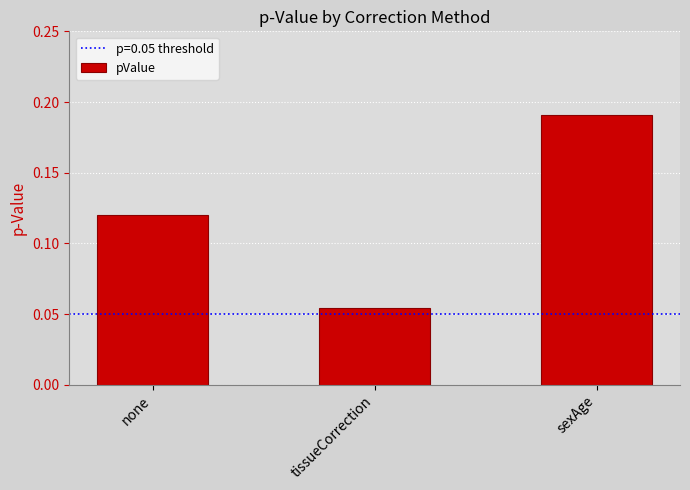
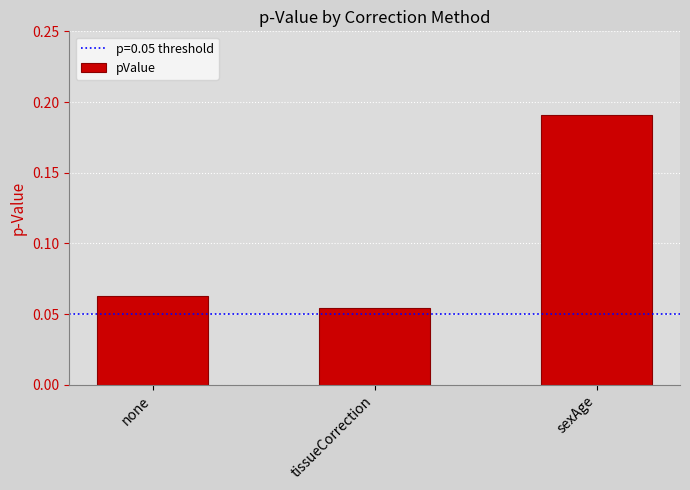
  {
-   "none": 0.120,
+   "none": 0.063,
    "tissueCorrection": 0.054,
    "sexAge": 0.191
  }
